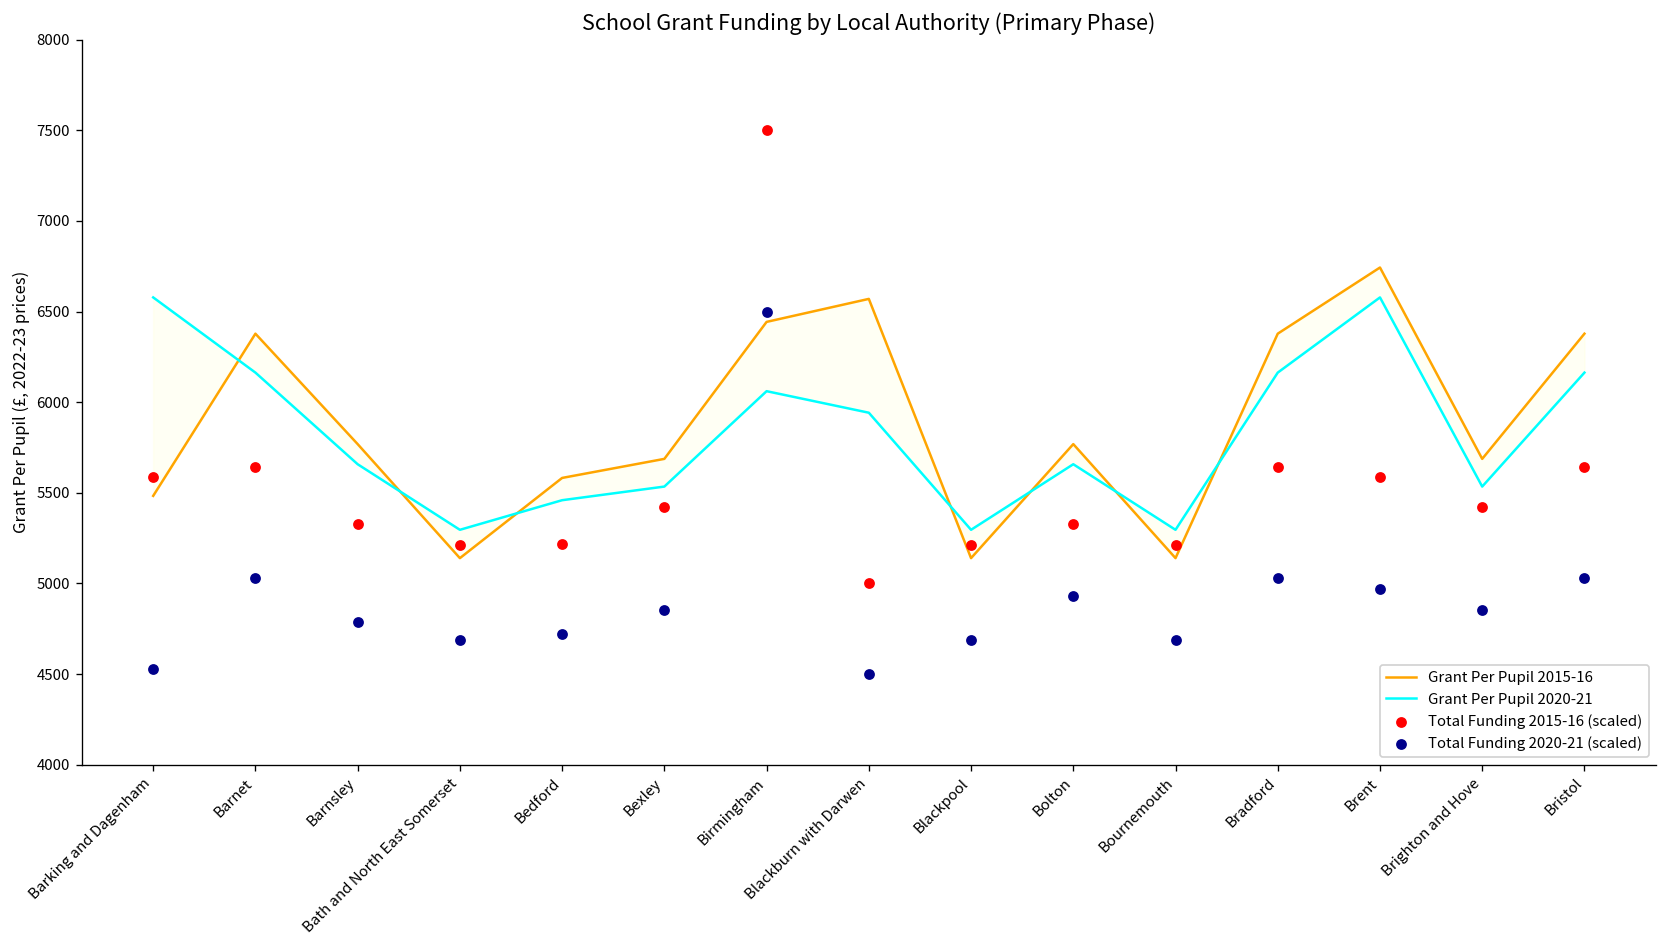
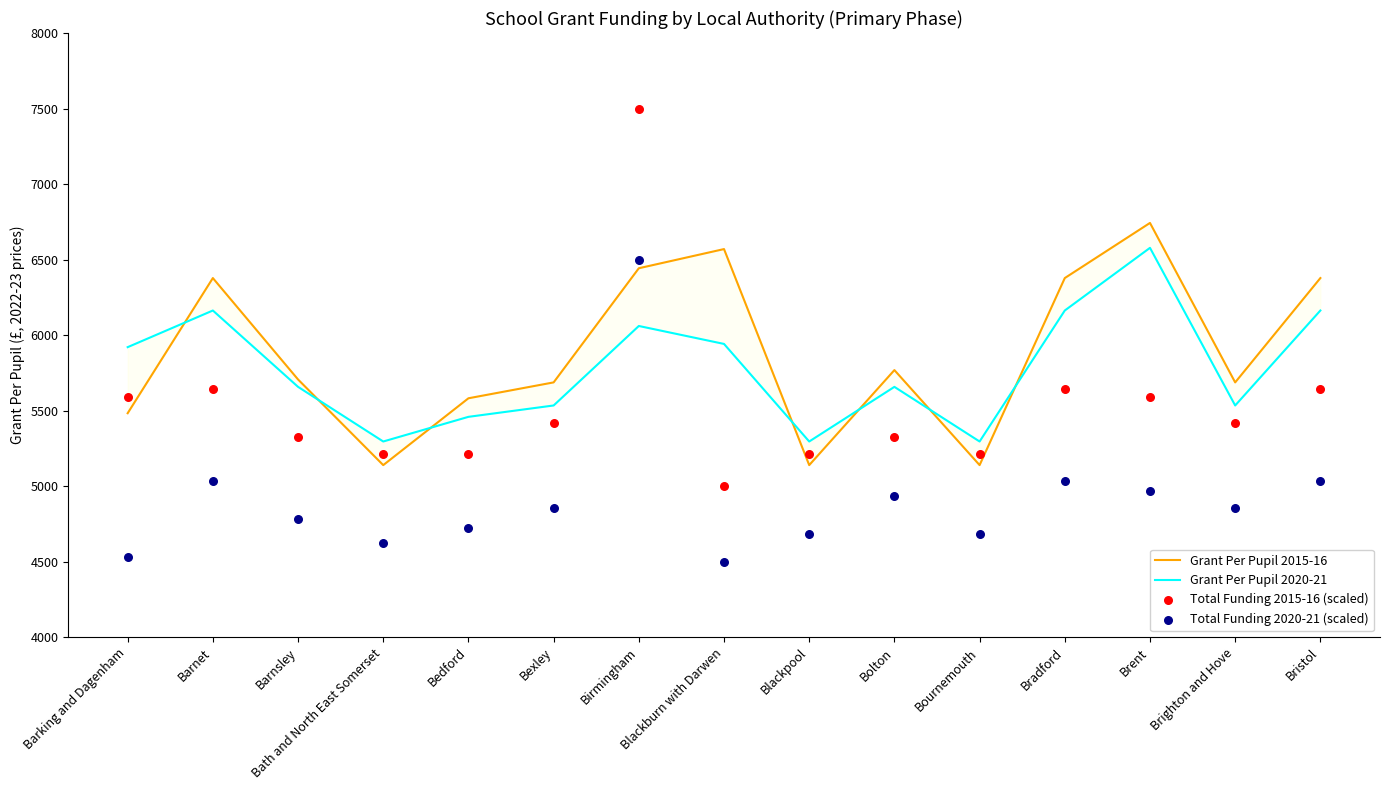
  {
    "Grant Per Pupil 2015-16": {
      "Barking and Dagenham": 5480,
-     "Barnsley": 5770,
+     "Barnsley": 5710,
      "Bath and North East Somerset": 5140,
      "Blackpool": 5140,
      "Bournemouth": 5140
    },
    "Grant Per Pupil 2020-21": {
-     "Barking and Dagenham": 6580,
+     "Barking and Dagenham": 5920,
      "Barnet": 6160,
      "Barnsley": 5660,
      "Bedford": 5460,
      "Bexley": 5530,
      "Birmingham": 6060,
      "Blackburn with Darwen": 5940,
      "Bolton": 5660,
      "Bradford": 6160,
      "Brent": 6580,
      "Brighton and Hove": 5530,
      "Bristol": 6160
    },
    "Total Funding 2020-21 (scaled)": {
-     "Bath and North East Somerset": 4690
+     "Bath and North East Somerset": 4620
    }
  }
